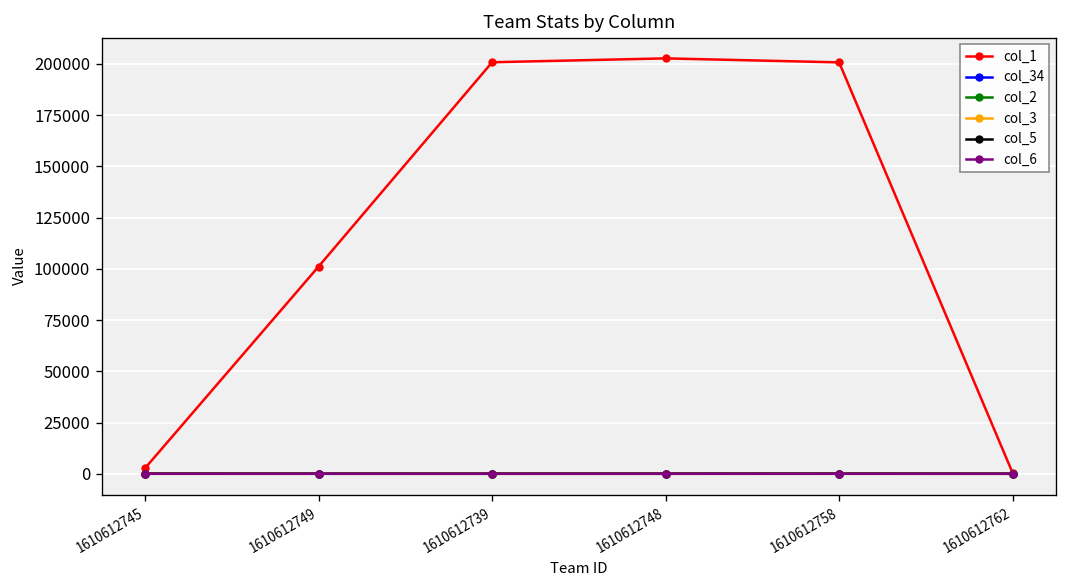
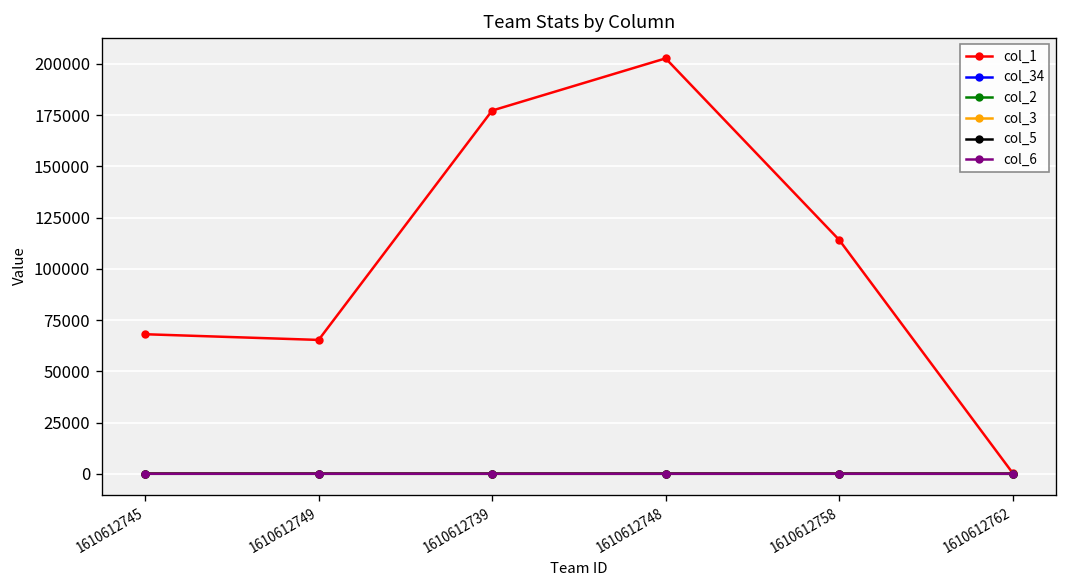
  {
    "col_1": {
-     "1610612745": 3000,
-     "1610612749": 101000,
-     "1610612739": 201000,
+     "1610612745": 68000,
+     "1610612749": 65000,
+     "1610612739": 177000,
      "1610612748": 203000,
-     "1610612758": 201000
+     "1610612758": 114000
    },
    "col_6": {
      "1610612745": 0,
      "1610612749": 0,
      "1610612739": 0,
      "1610612748": 0,
      "1610612758": 0
    }
  }
